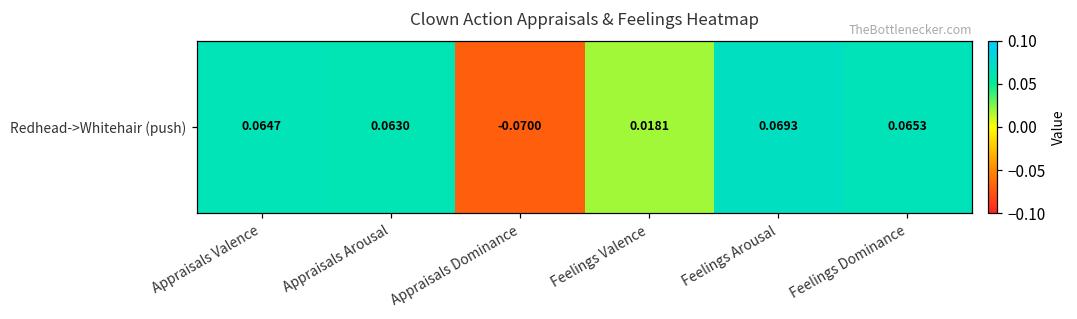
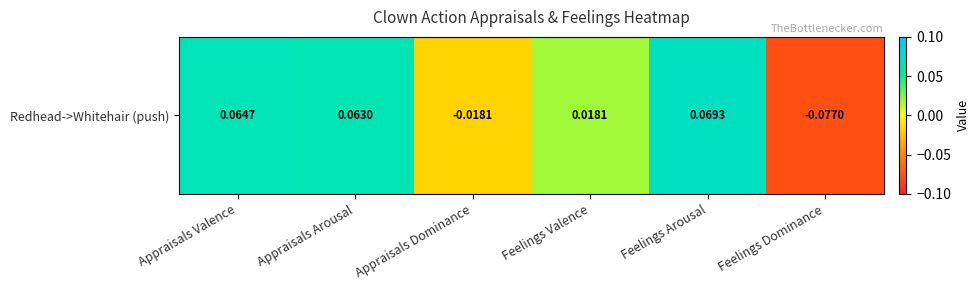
  {
    "Redhead->Whitehair (push)": {
      "Appraisals Valence": 0.0647,
      "Appraisals Arousal": 0.0630,
-     "Appraisals Dominance": -0.0700,
+     "Appraisals Dominance": -0.0181,
      "Feelings Valence": 0.0181,
      "Feelings Arousal": 0.0693,
-     "Feelings Dominance": 0.0653
+     "Feelings Dominance": -0.0770
    }
  }
